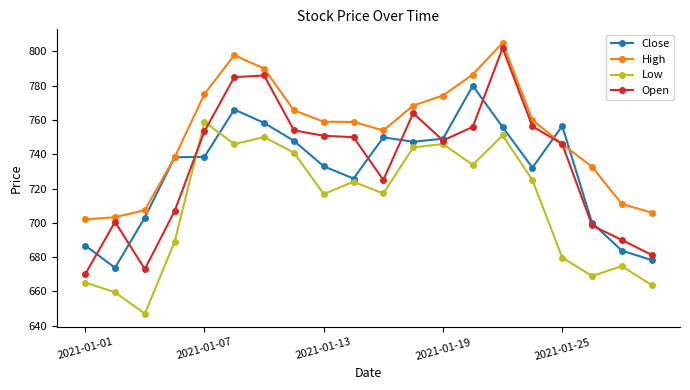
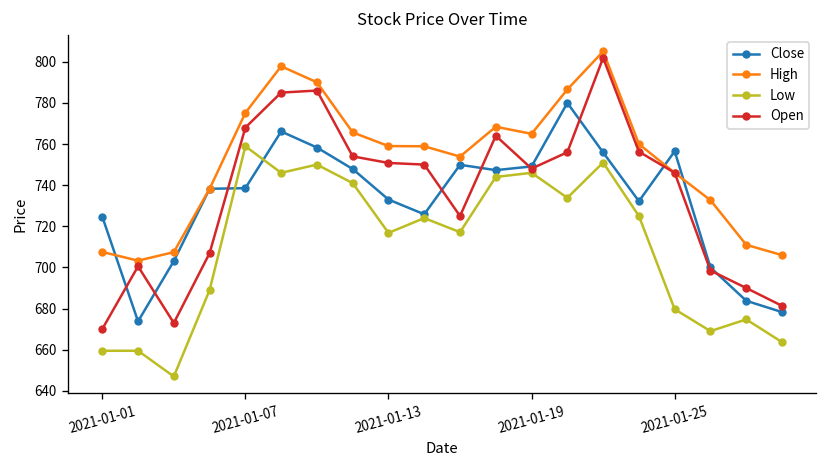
  {
    "Close": {
-     "2021-01-01": 687,
+     "2021-01-01": 725,
      "2021-01-07": 739,
      "2021-01-13": 733,
      "2021-01-25": 757
    },
    "High": {
-     "2021-01-01": 702,
+     "2021-01-01": 708,
      "2021-01-07": 775,
      "2021-01-13": 759,
-     "2021-01-19": 774
+     "2021-01-19": 765
    },
    "Low": {
-     "2021-01-01": 665,
+     "2021-01-01": 660,
      "2021-01-07": 759,
      "2021-01-13": 717,
      "2021-01-19": 746,
      "2021-01-25": 680
    },
    "Open": {
      "2021-01-01": 670,
-     "2021-01-07": 753,
+     "2021-01-07": 768,
      "2021-01-13": 751
    }
  }
